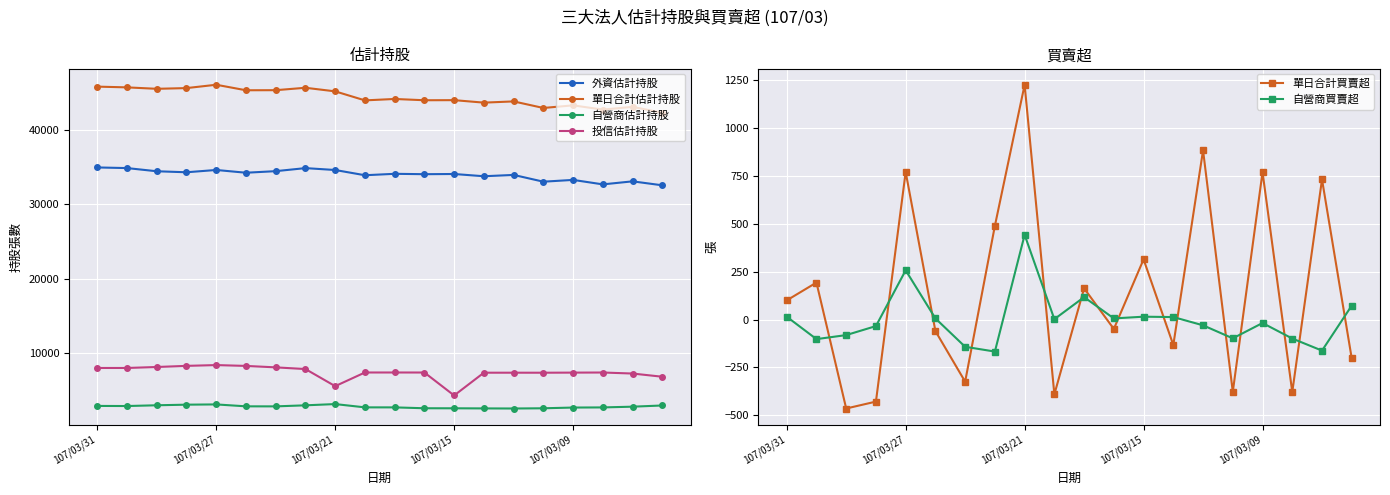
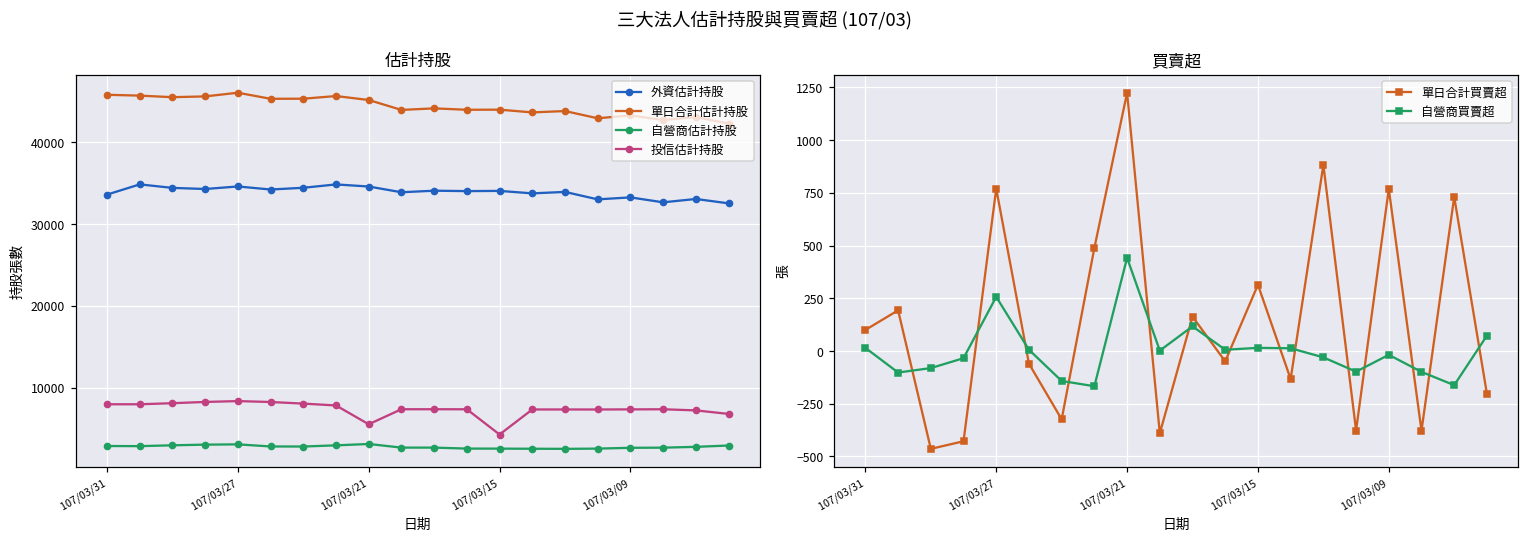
  {
    "估計持股": {
      "外資估計持股": {
-       "107/03/31": 35000,
+       "107/03/31": 34000,
        "107/03/27": 35000,
        "107/03/21": 35000,
        "107/03/15": 34000,
        "107/03/09": 33000
      },
      "單日合計估計持股": {
        "107/03/31": 46000,
        "107/03/27": 46000,
        "107/03/21": 45000,
        "107/03/15": 44000
      },
      "自營商估計持股": {
        "107/03/31": 3000,
        "107/03/27": 3000,
        "107/03/21": 3000,
        "107/03/15": 3000,
        "107/03/09": 3000
      },
      "投信估計持股": {
        "107/03/31": 8000,
        "107/03/27": 8000,
        "107/03/21": 6000,
        "107/03/15": 4000,
        "107/03/09": 7000
      }
    },
    "買賣超": {
      "單日合計買賣超": {
        "107/03/31": 100,
        "107/03/27": 770,
        "107/03/21": 1230,
        "107/03/15": 310,
        "107/03/09": 770
      },
      "自營商買賣超": {
        "107/03/31": 20,
        "107/03/27": 260,
        "107/03/21": 440,
        "107/03/15": 20,
        "107/03/09": -20
      }
    }
  }
